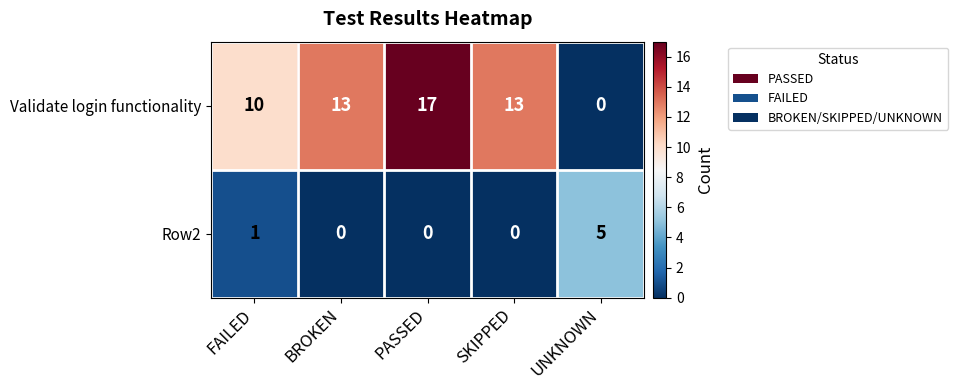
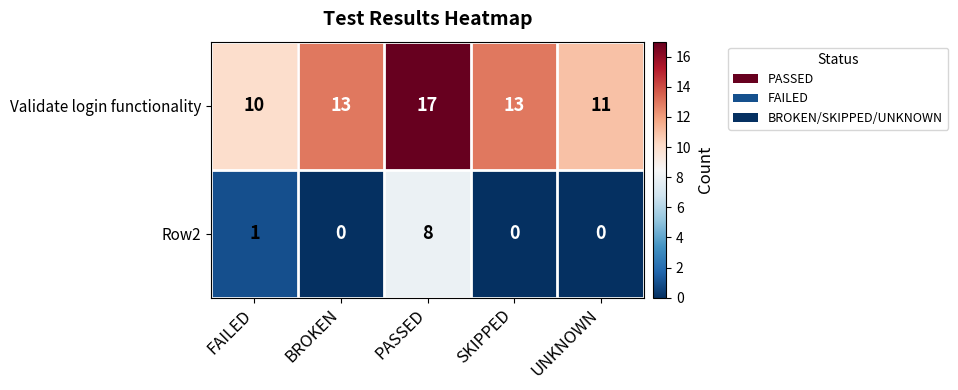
  {
    "Validate login functionality": {
      "FAILED": 10,
      "BROKEN": 13,
      "PASSED": 17,
      "SKIPPED": 13,
-     "UNKNOWN": 0
+     "UNKNOWN": 11
    },
    "Row2": {
      "FAILED": 1,
      "BROKEN": 0,
-     "PASSED": 0,
+     "PASSED": 8,
      "SKIPPED": 0,
-     "UNKNOWN": 5
+     "UNKNOWN": 0
    }
  }
